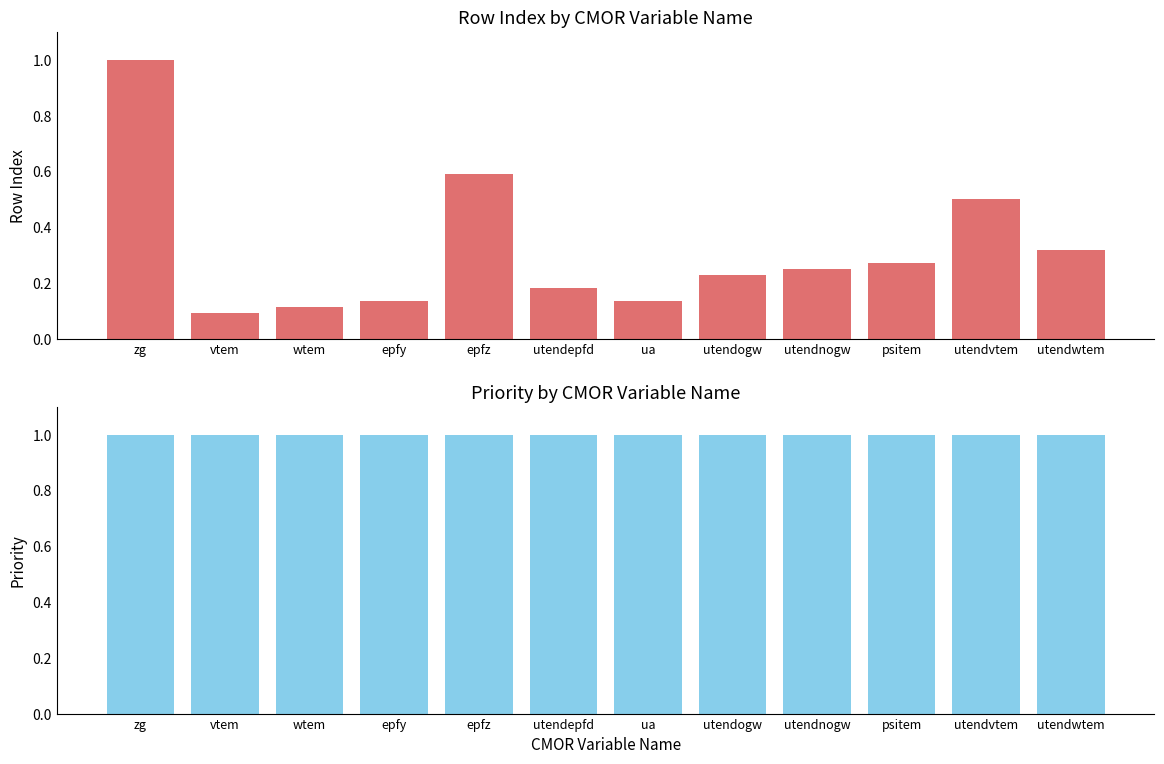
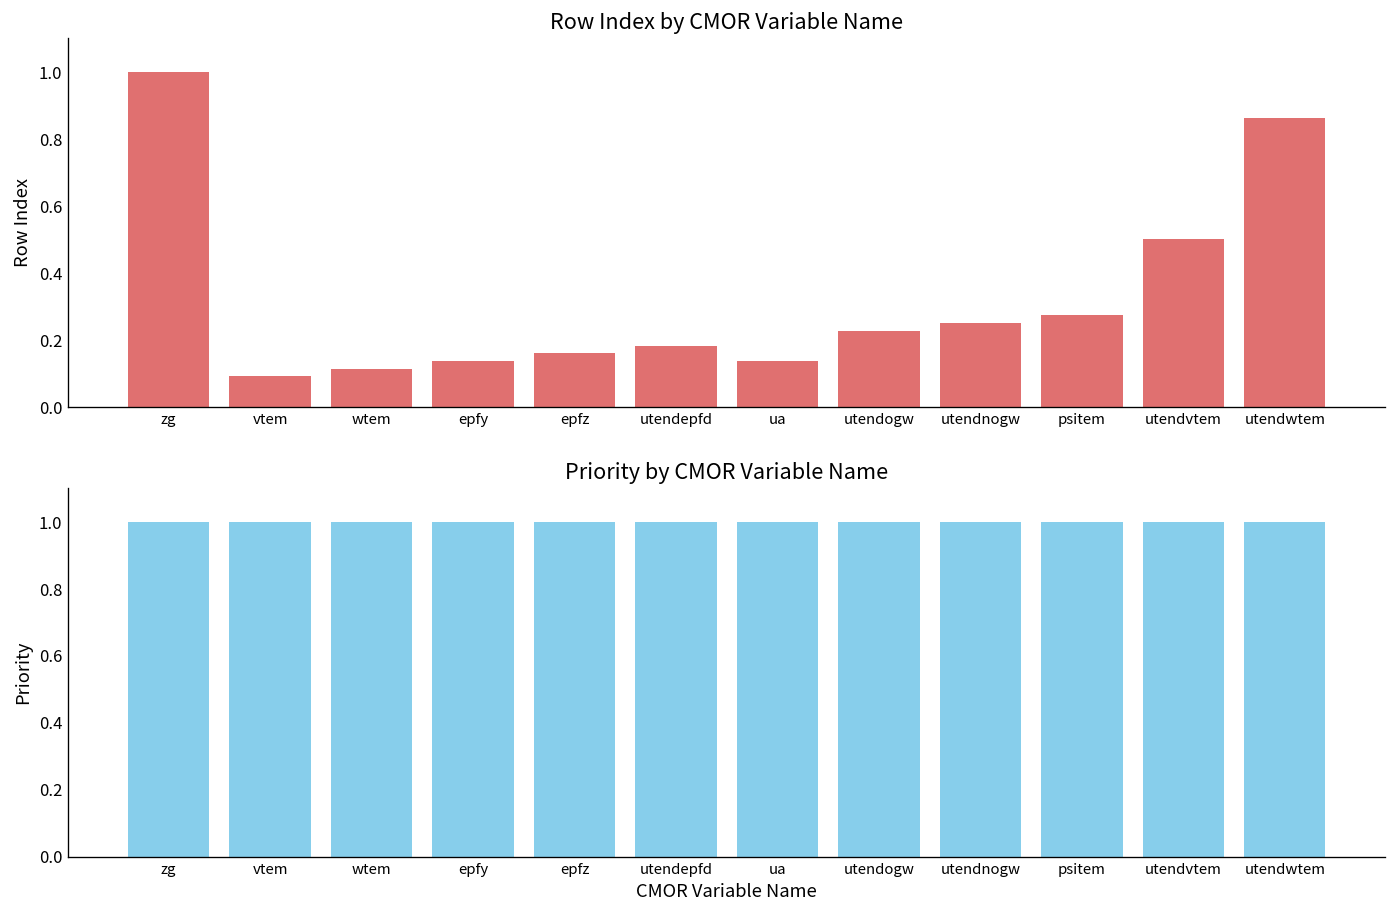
  {
    "Row Index by CMOR Variable Name": {
      "zg": 1.00,
      "vtem": 0.09,
      "wtem": 0.11,
      "epfy": 0.14,
-     "epfz": 0.59,
+     "epfz": 0.16,
      "utendepfd": 0.18,
      "ua": 0.14,
      "utendogw": 0.23,
      "utendnogw": 0.25,
      "psitem": 0.27,
      "utendvtem": 0.50,
-     "utendwtem": 0.32
+     "utendwtem": 0.86
    },
    "Priority by CMOR Variable Name": {
      "zg": 1.00,
      "vtem": 1.00,
      "wtem": 1.00,
      "epfy": 1.00,
      "epfz": 1.00,
      "utendepfd": 1.00,
      "ua": 1.00,
      "utendogw": 1.00,
      "utendnogw": 1.00,
      "psitem": 1.00,
      "utendvtem": 1.00,
      "utendwtem": 1.00
    }
  }
